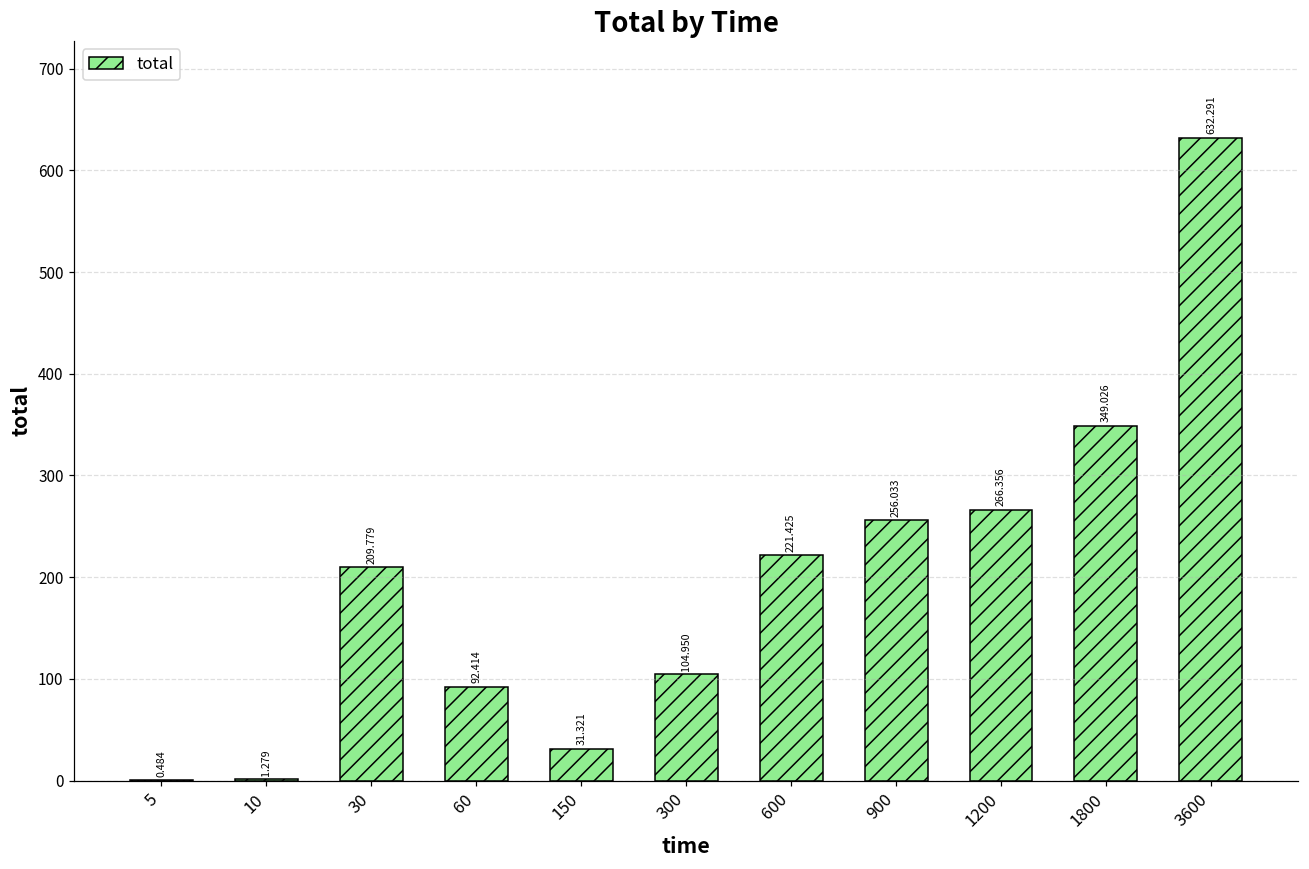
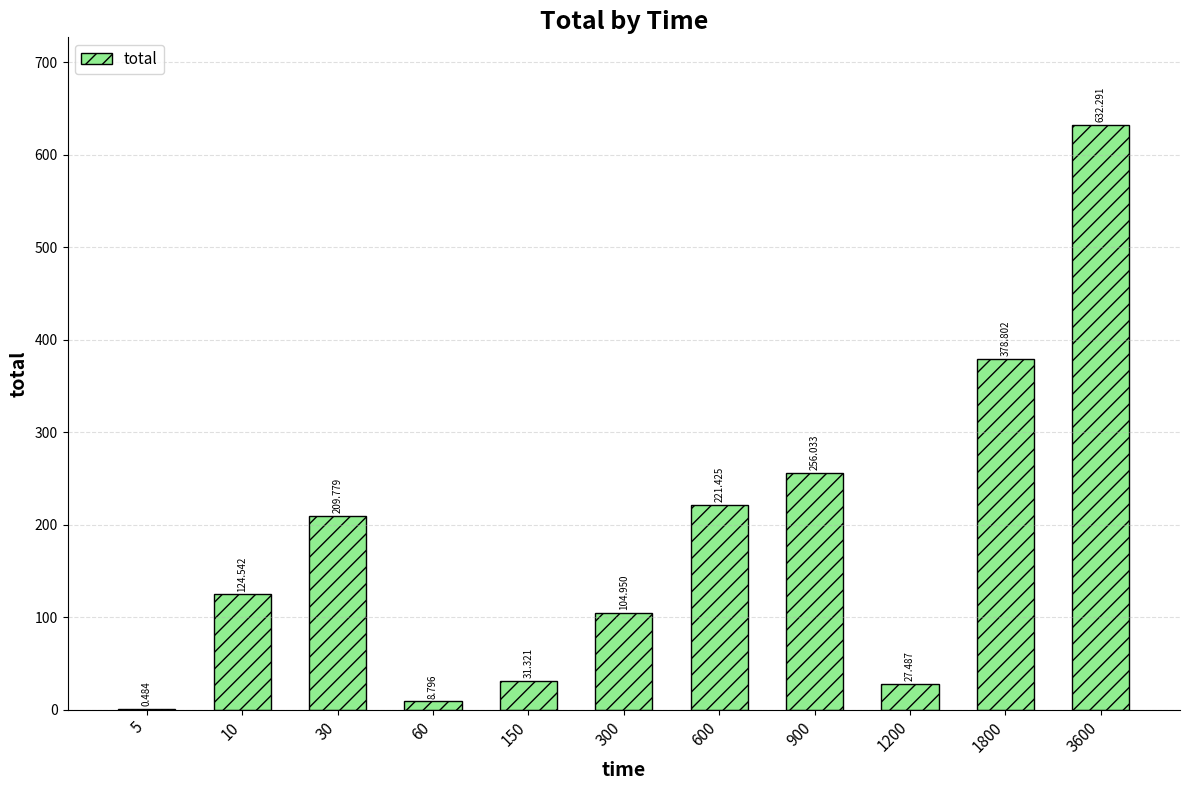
  {
    "5": 0.484,
-   "10": 1.279,
+   "10": 124.542,
    "30": 209.779,
-   "60": 92.414,
+   "60": 8.796,
    "150": 31.321,
    "300": 104.950,
    "600": 221.425,
    "900": 256.033,
-   "1200": 266.356,
-   "1800": 349.026,
+   "1200": 27.487,
+   "1800": 378.802,
    "3600": 632.291
  }
